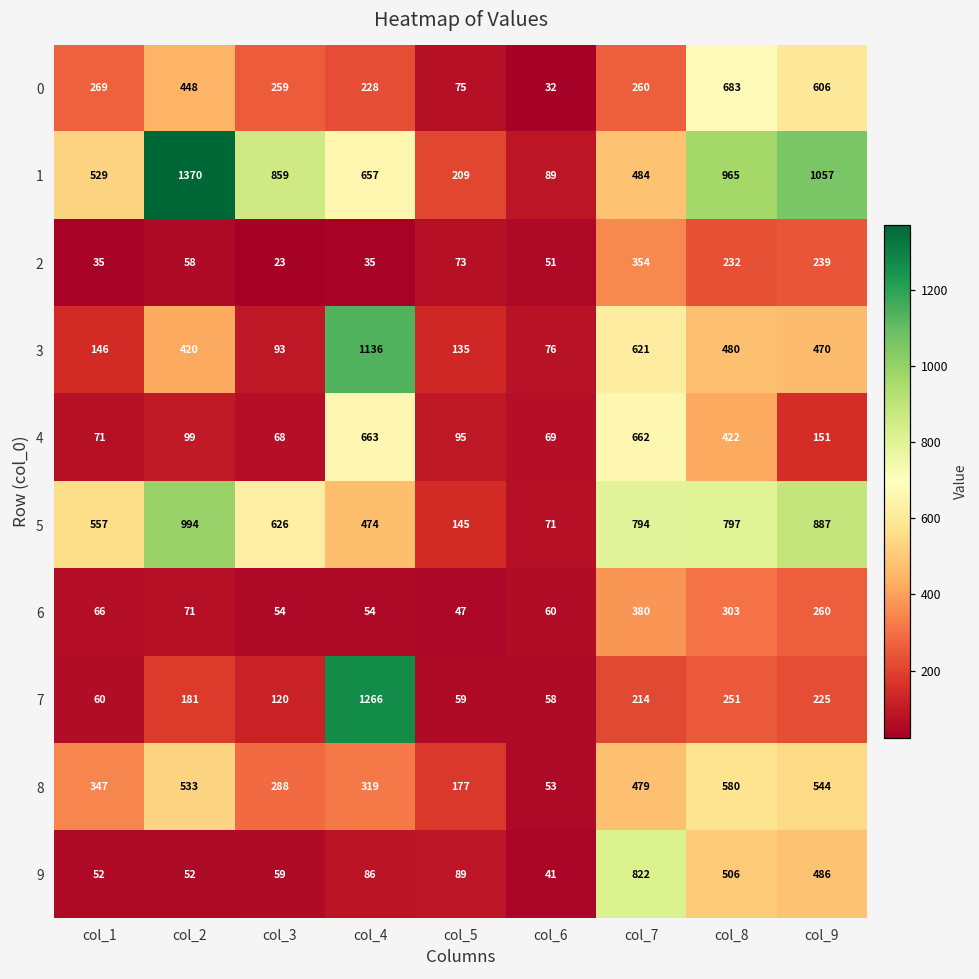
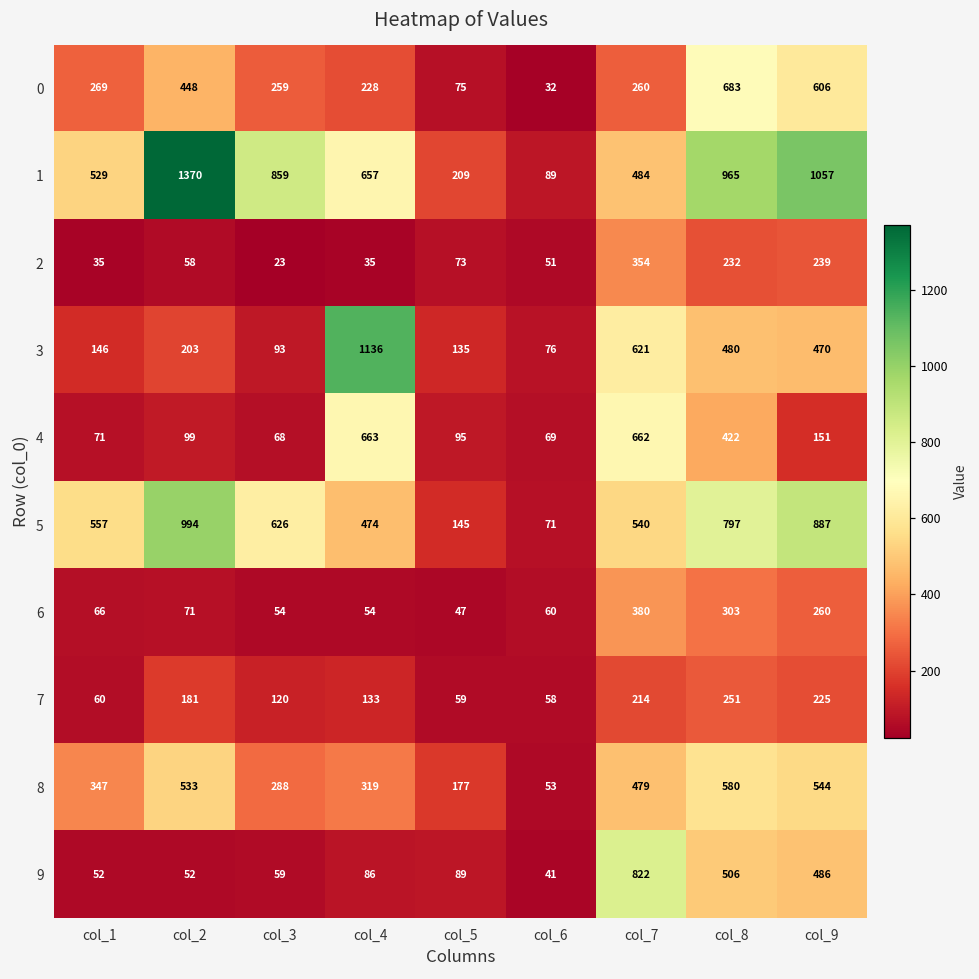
  {
    "0": {
      "col_1": 269,
      "col_2": 448,
      "col_3": 259,
      "col_4": 228,
      "col_5": 75,
      "col_6": 32,
      "col_7": 260,
      "col_8": 683,
      "col_9": 606
    },
    "1": {
      "col_1": 529,
      "col_2": 1370,
      "col_3": 859,
      "col_4": 657,
      "col_5": 209,
      "col_6": 89,
      "col_7": 484,
      "col_8": 965,
      "col_9": 1057
    },
    "2": {
      "col_1": 35,
      "col_2": 58,
      "col_3": 23,
      "col_4": 35,
      "col_5": 73,
      "col_6": 51,
      "col_7": 354,
      "col_8": 232,
      "col_9": 239
    },
    "3": {
      "col_1": 146,
-     "col_2": 420,
+     "col_2": 203,
      "col_3": 93,
      "col_4": 1136,
      "col_5": 135,
      "col_6": 76,
      "col_7": 621,
      "col_8": 480,
      "col_9": 470
    },
    "4": {
      "col_1": 71,
      "col_2": 99,
      "col_3": 68,
      "col_4": 663,
      "col_5": 95,
      "col_6": 69,
      "col_7": 662,
      "col_8": 422,
      "col_9": 151
    },
    "5": {
      "col_1": 557,
      "col_2": 994,
      "col_3": 626,
      "col_4": 474,
      "col_5": 145,
      "col_6": 71,
-     "col_7": 794,
+     "col_7": 540,
      "col_8": 797,
      "col_9": 887
    },
    "6": {
      "col_1": 66,
      "col_2": 71,
      "col_3": 54,
      "col_4": 54,
      "col_5": 47,
      "col_6": 60,
      "col_7": 380,
      "col_8": 303,
      "col_9": 260
    },
    "7": {
      "col_1": 60,
      "col_2": 181,
      "col_3": 120,
-     "col_4": 1266,
+     "col_4": 133,
      "col_5": 59,
      "col_6": 58,
      "col_7": 214,
      "col_8": 251,
      "col_9": 225
    },
    "8": {
      "col_1": 347,
      "col_2": 533,
      "col_3": 288,
      "col_4": 319,
      "col_5": 177,
      "col_6": 53,
      "col_7": 479,
      "col_8": 580,
      "col_9": 544
    },
    "9": {
      "col_1": 52,
      "col_2": 52,
      "col_3": 59,
      "col_4": 86,
      "col_5": 89,
      "col_6": 41,
      "col_7": 822,
      "col_8": 506,
      "col_9": 486
    }
  }
